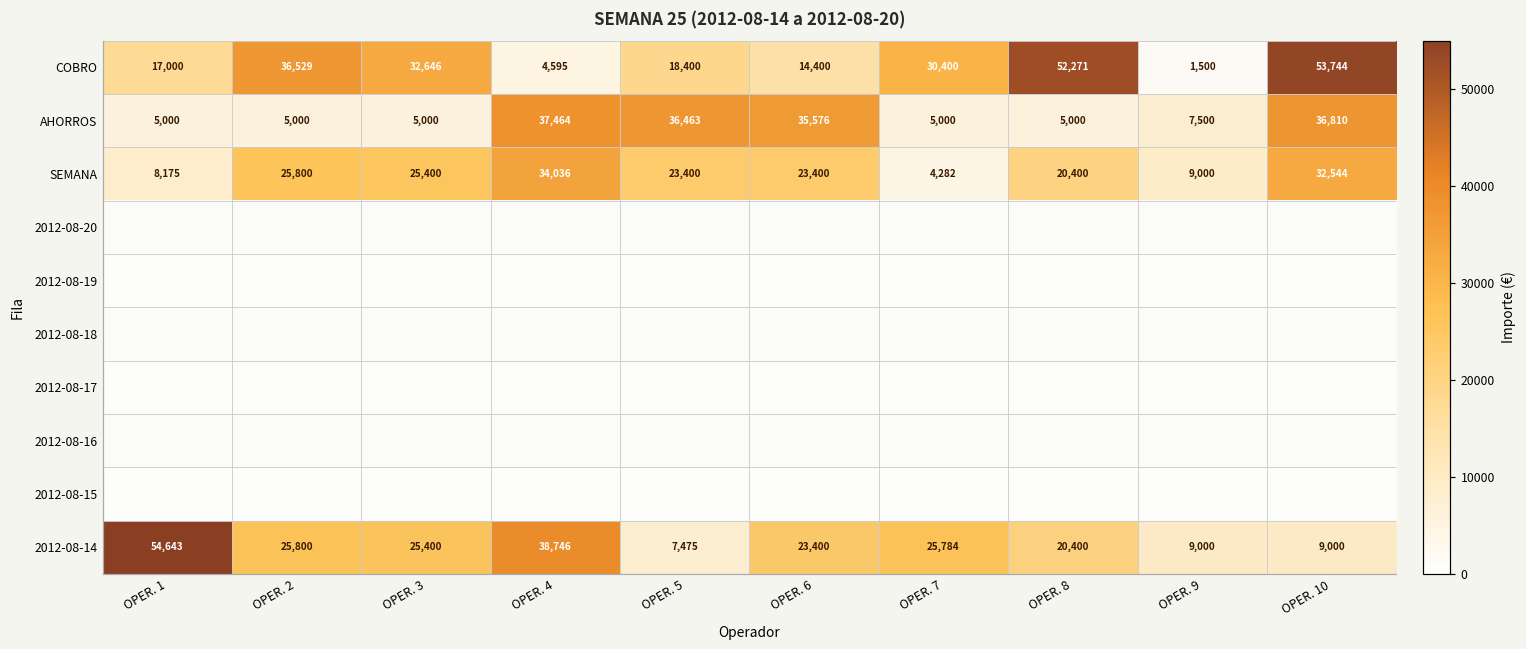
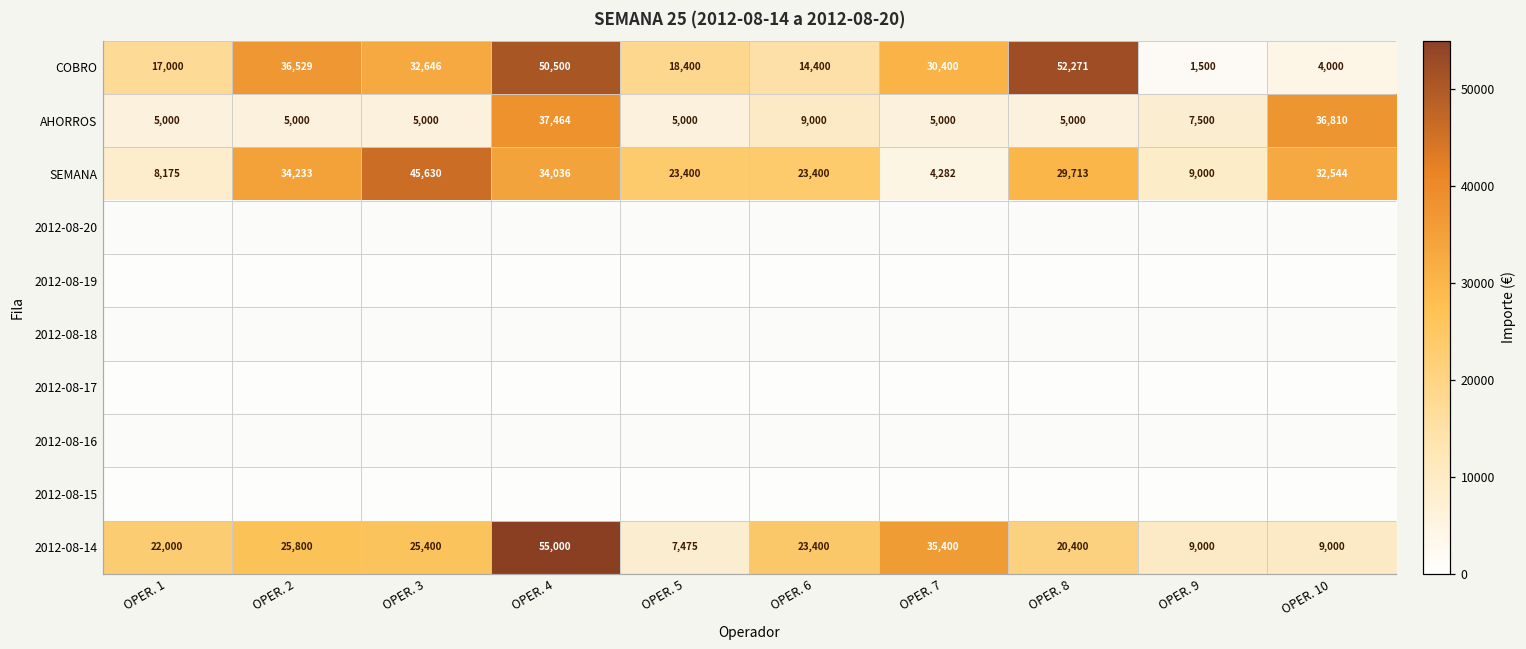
  {
    "COBRO": {
      "OPER. 1": "17,000",
      "OPER. 2": "36,529",
      "OPER. 3": "32,646",
-     "OPER. 4": "4,595",
+     "OPER. 4": "50,500",
      "OPER. 5": "18,400",
      "OPER. 6": "14,400",
      "OPER. 7": "30,400",
      "OPER. 8": "52,271",
      "OPER. 9": "1,500",
-     "OPER. 10": "53,744"
+     "OPER. 10": "4,000"
    },
    "AHORROS": {
      "OPER. 1": "5,000",
      "OPER. 2": "5,000",
      "OPER. 3": "5,000",
      "OPER. 4": "37,464",
-     "OPER. 5": "36,463",
-     "OPER. 6": "35,576",
+     "OPER. 5": "5,000",
+     "OPER. 6": "9,000",
      "OPER. 7": "5,000",
      "OPER. 8": "5,000",
      "OPER. 9": "7,500",
      "OPER. 10": "36,810"
    },
    "SEMANA": {
      "OPER. 1": "8,175",
-     "OPER. 2": "25,800",
-     "OPER. 3": "25,400",
+     "OPER. 2": "34,233",
+     "OPER. 3": "45,630",
      "OPER. 4": "34,036",
      "OPER. 5": "23,400",
      "OPER. 6": "23,400",
      "OPER. 7": "4,282",
-     "OPER. 8": "20,400",
+     "OPER. 8": "29,713",
      "OPER. 9": "9,000",
      "OPER. 10": "32,544"
    },
    "2012-08-14": {
-     "OPER. 1": "54,643",
+     "OPER. 1": "22,000",
      "OPER. 2": "25,800",
      "OPER. 3": "25,400",
-     "OPER. 4": "38,746",
+     "OPER. 4": "55,000",
      "OPER. 5": "7,475",
      "OPER. 6": "23,400",
-     "OPER. 7": "25,784",
+     "OPER. 7": "35,400",
      "OPER. 8": "20,400",
      "OPER. 9": "9,000",
      "OPER. 10": "9,000"
    }
  }
